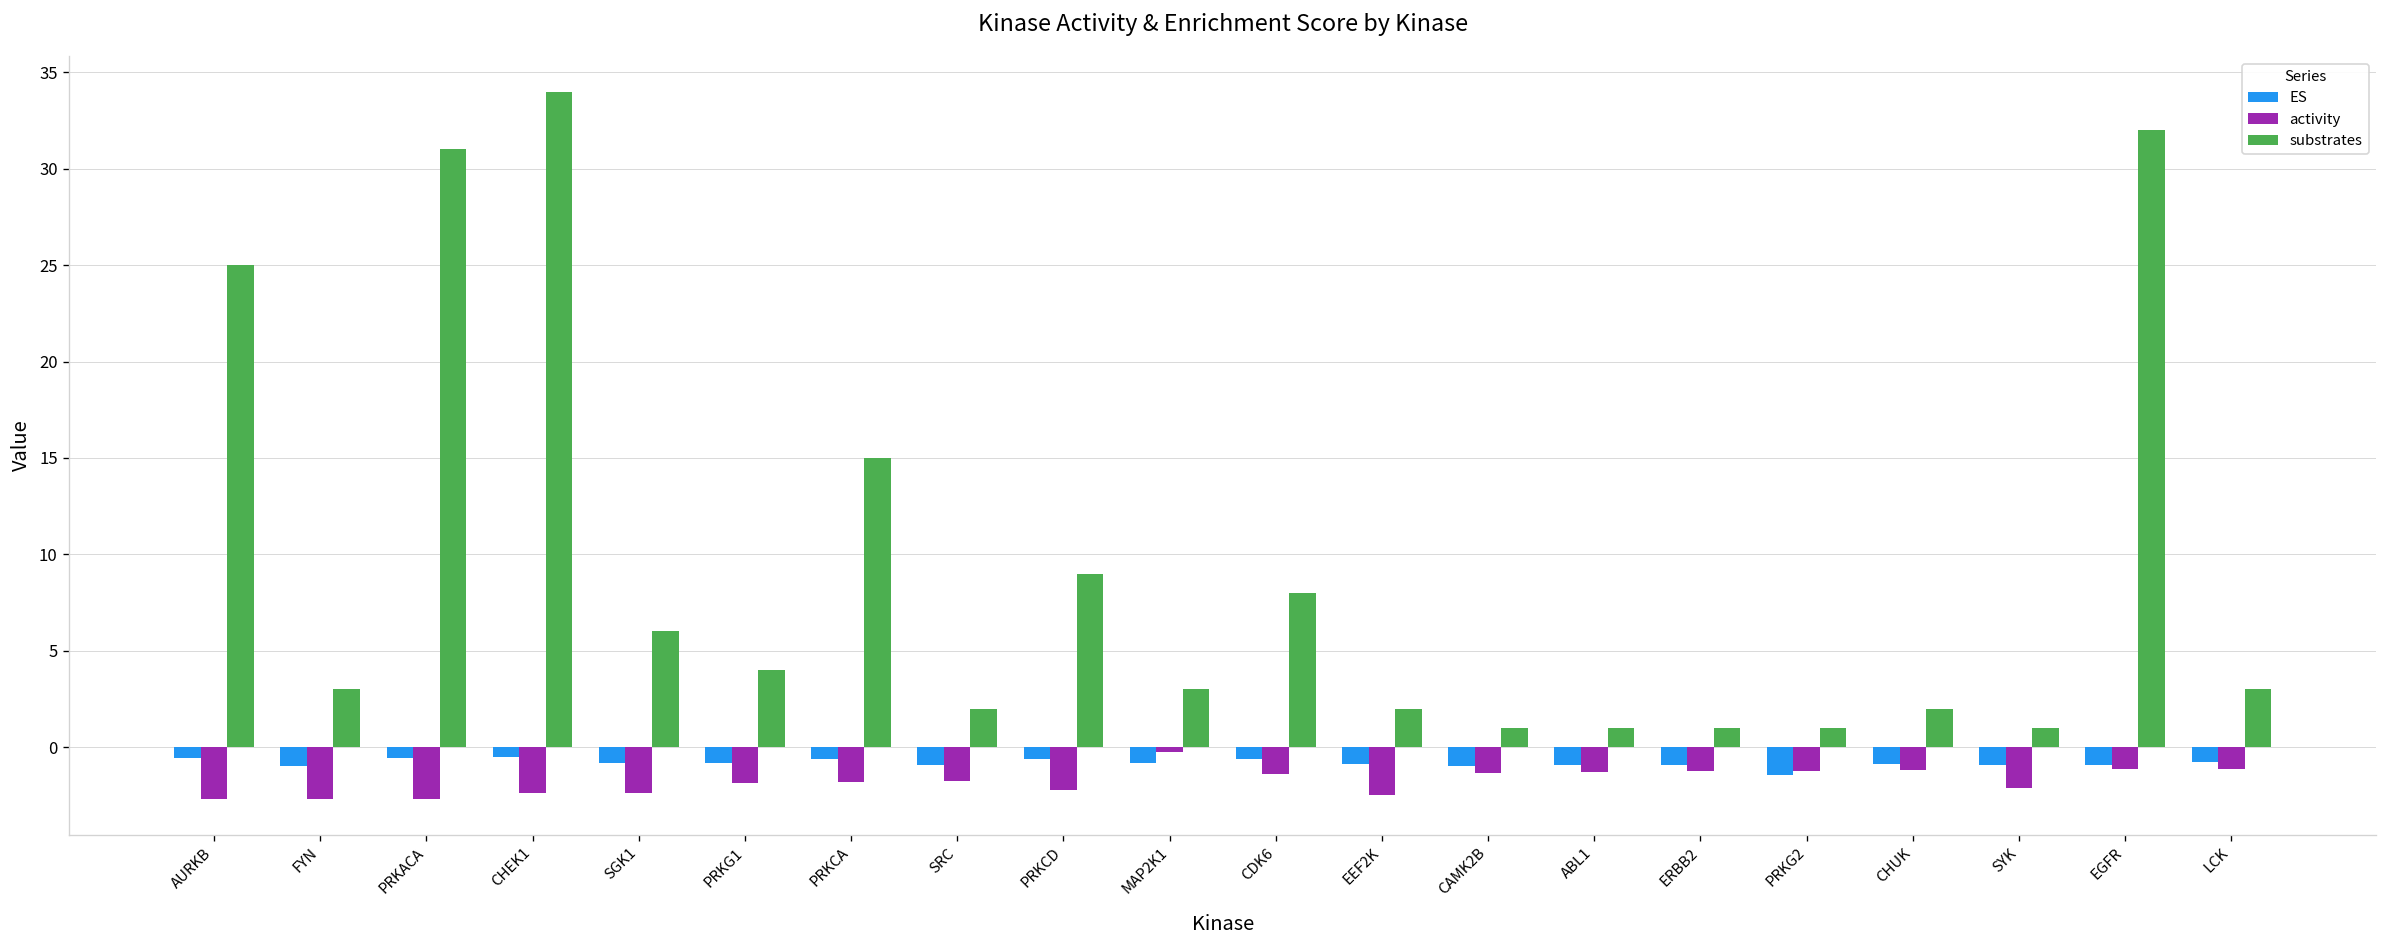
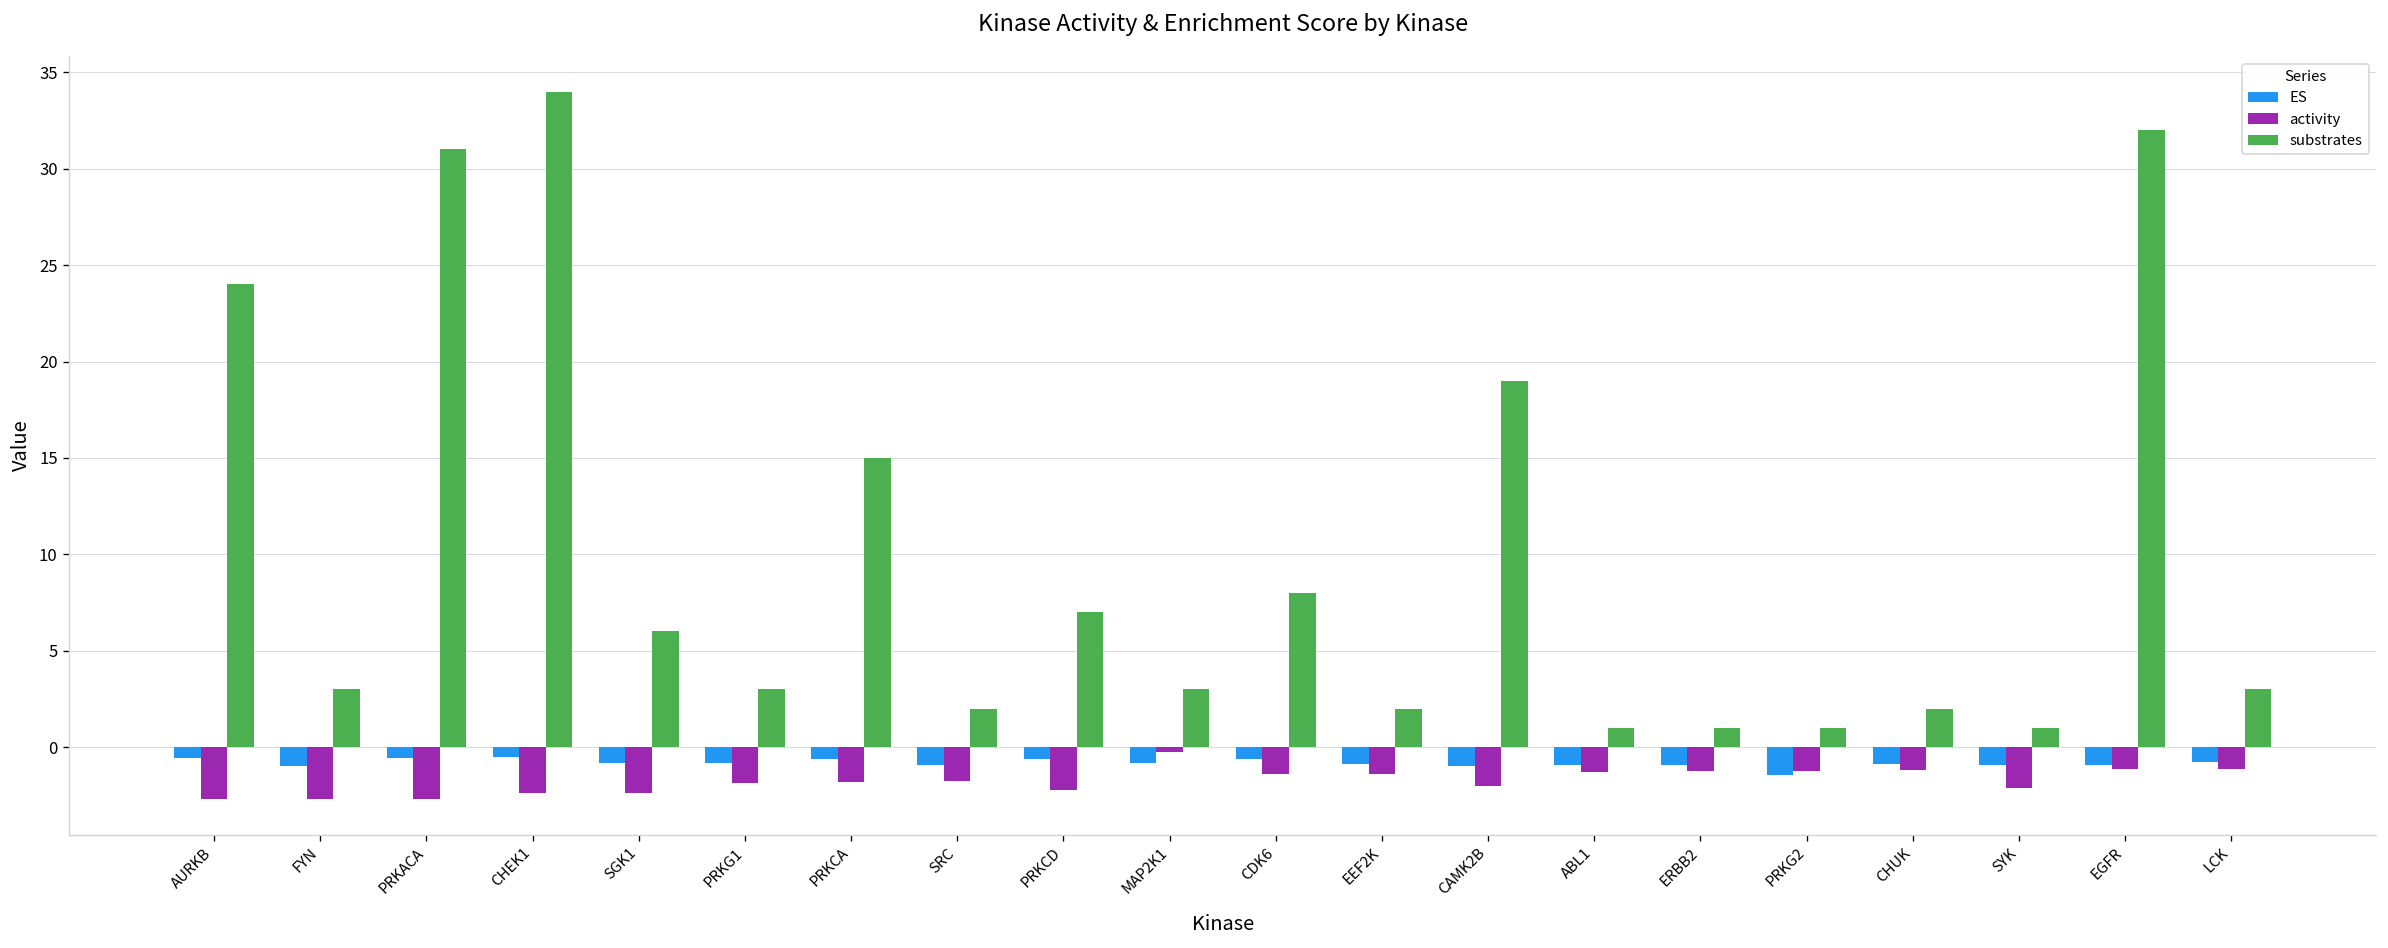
  {
    "ES": {
      "AURKB": -0.6,
      "FYN": -1.0,
      "PRKACA": -0.5,
      "CHEK1": -0.5,
      "SGK1": -0.8,
      "PRKG1": -0.8,
      "PRKCA": -0.6,
      "SRC": -0.9,
      "PRKCD": -0.6,
      "MAP2K1": -0.8,
      "CDK6": -0.6,
      "EEF2K": -0.9,
      "CAMK2B": -1.0,
      "ABL1": -0.9,
      "ERBB2": -0.9,
      "PRKG2": -1.5,
      "CHUK": -0.9,
      "SYK": -0.9,
      "EGFR": -0.9,
      "LCK": -0.7
    },
    "activity": {
      "AURKB": -2.7,
      "FYN": -2.7,
      "PRKACA": -2.7,
      "CHEK1": -2.4,
      "SGK1": -2.4,
      "PRKG1": -1.9,
      "PRKCA": -1.8,
      "SRC": -1.7,
      "PRKCD": -2.2,
      "MAP2K1": -0.3,
      "CDK6": -1.4,
-     "EEF2K": -2.5,
-     "CAMK2B": -1.4,
+     "EEF2K": -1.4,
+     "CAMK2B": -2.0,
      "ABL1": -1.3,
      "ERBB2": -1.2,
      "PRKG2": -1.2,
      "CHUK": -1.2,
      "SYK": -2.1,
      "EGFR": -1.1,
      "LCK": -1.1
    },
    "substrates": {
-     "AURKB": 25,
+     "AURKB": 24,
      "FYN": 3,
      "PRKACA": 31,
      "CHEK1": 34,
      "SGK1": 6,
-     "PRKG1": 4,
+     "PRKG1": 3,
      "PRKCA": 15,
      "SRC": 2,
-     "PRKCD": 9,
+     "PRKCD": 7,
      "MAP2K1": 3,
      "CDK6": 8,
      "EEF2K": 2,
-     "CAMK2B": 1,
+     "CAMK2B": 19,
      "ABL1": 1,
      "ERBB2": 1,
      "PRKG2": 1,
      "CHUK": 2,
      "SYK": 1,
      "EGFR": 32,
      "LCK": 3
    }
  }
